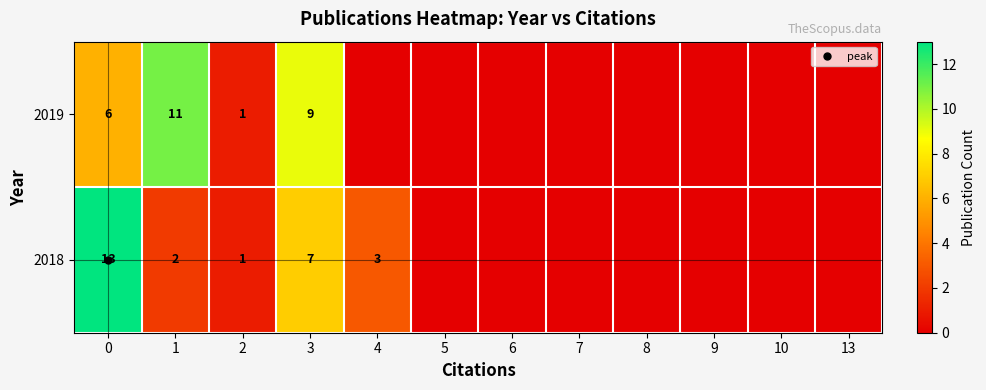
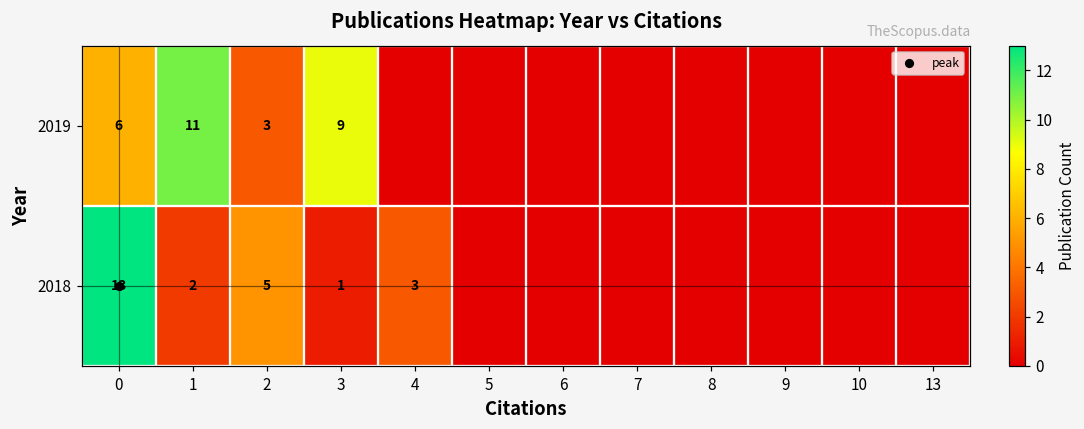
  {
    "2019": {
      "0": 6,
      "1": 11,
-     "2": 1,
+     "2": 3,
      "3": 9
    },
    "2018": {
      "1": 2,
-     "2": 1,
-     "3": 7,
+     "2": 5,
+     "3": 1,
      "4": 3
    }
  }
